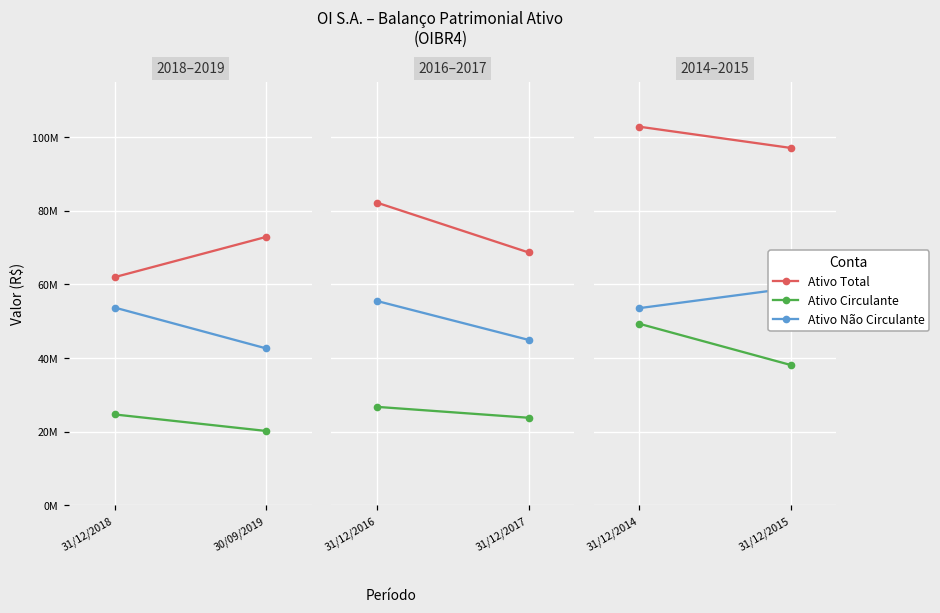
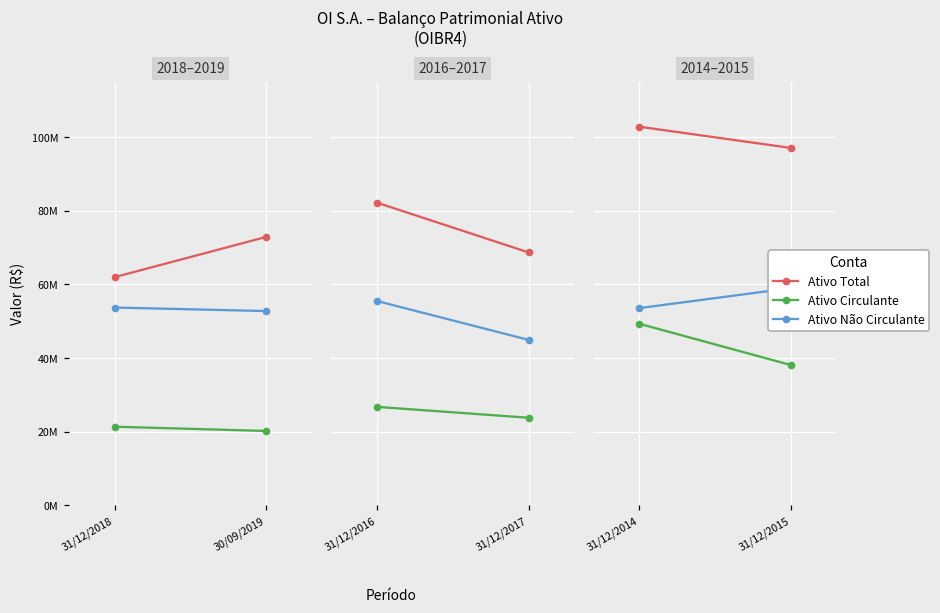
  {
    "2018–2019": {
      "Ativo Total": {
        "31/12/2018": 62000000,
        "30/09/2019": 73000000
      },
      "Ativo Circulante": {
-       "31/12/2018": 25000000,
+       "31/12/2018": 21000000,
        "30/09/2019": 20000000
      },
      "Ativo Não Circulante": {
        "31/12/2018": 54000000,
-       "30/09/2019": 43000000
+       "30/09/2019": 53000000
      }
    }
  }
